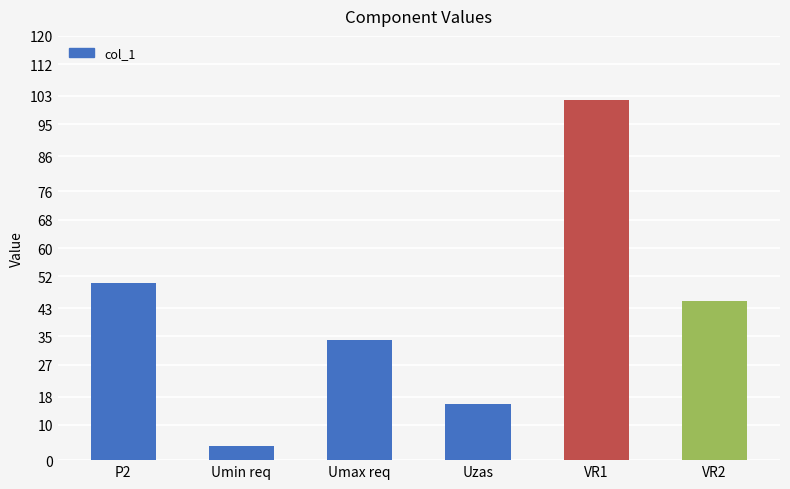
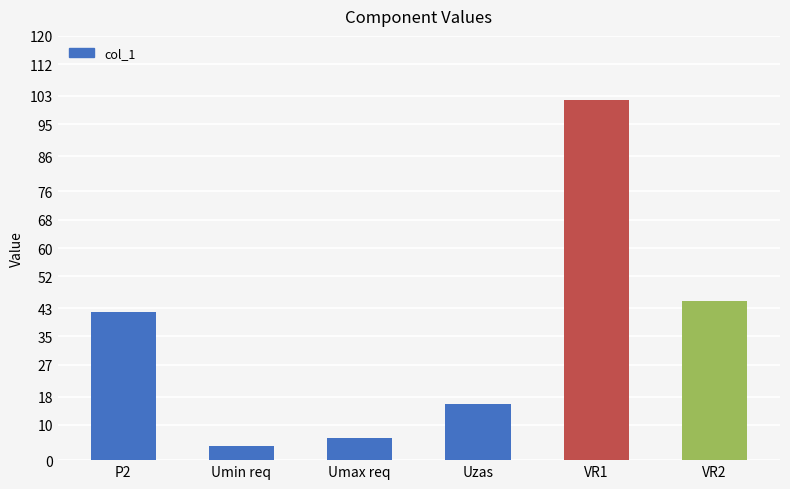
  {
-   "P2": 50,
+   "P2": 42,
    "Umin req": 4,
-   "Umax req": 34,
+   "Umax req": 6,
    "Uzas": 16,
    "VR1": 102,
    "VR2": 45
  }
